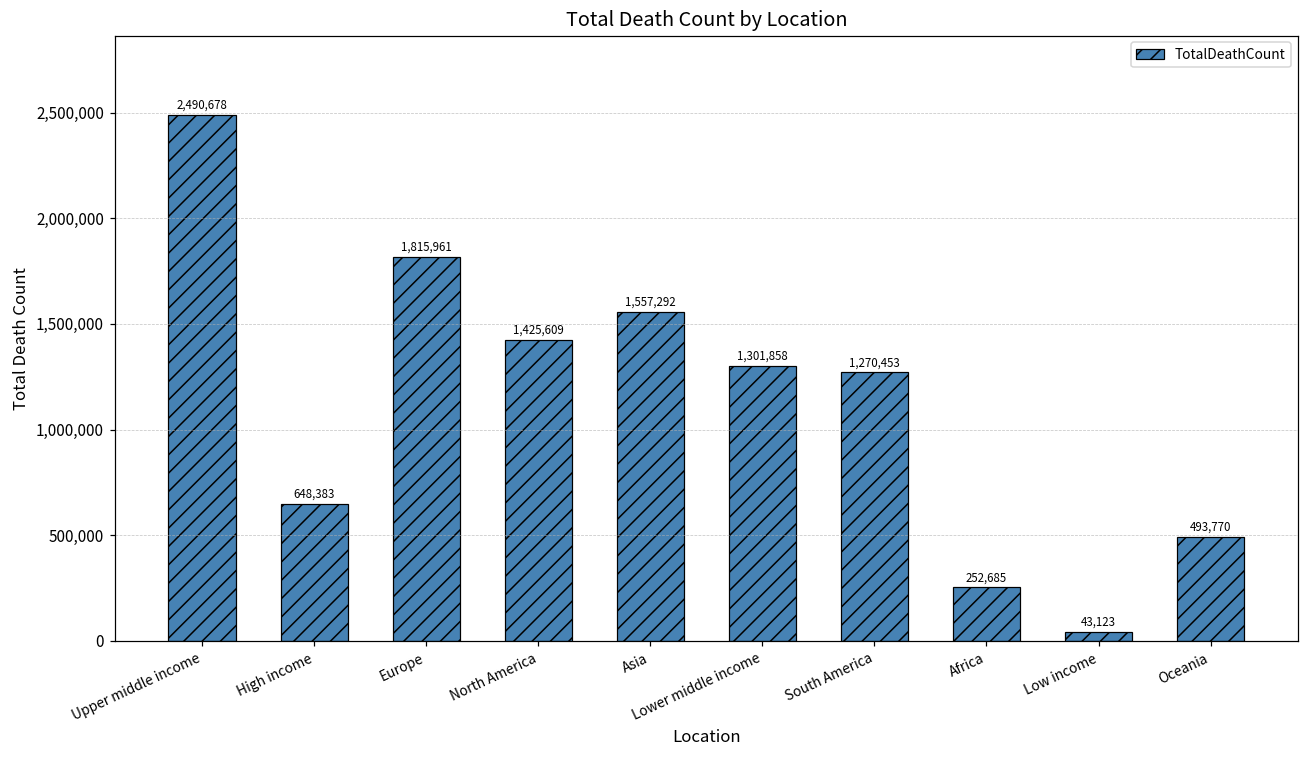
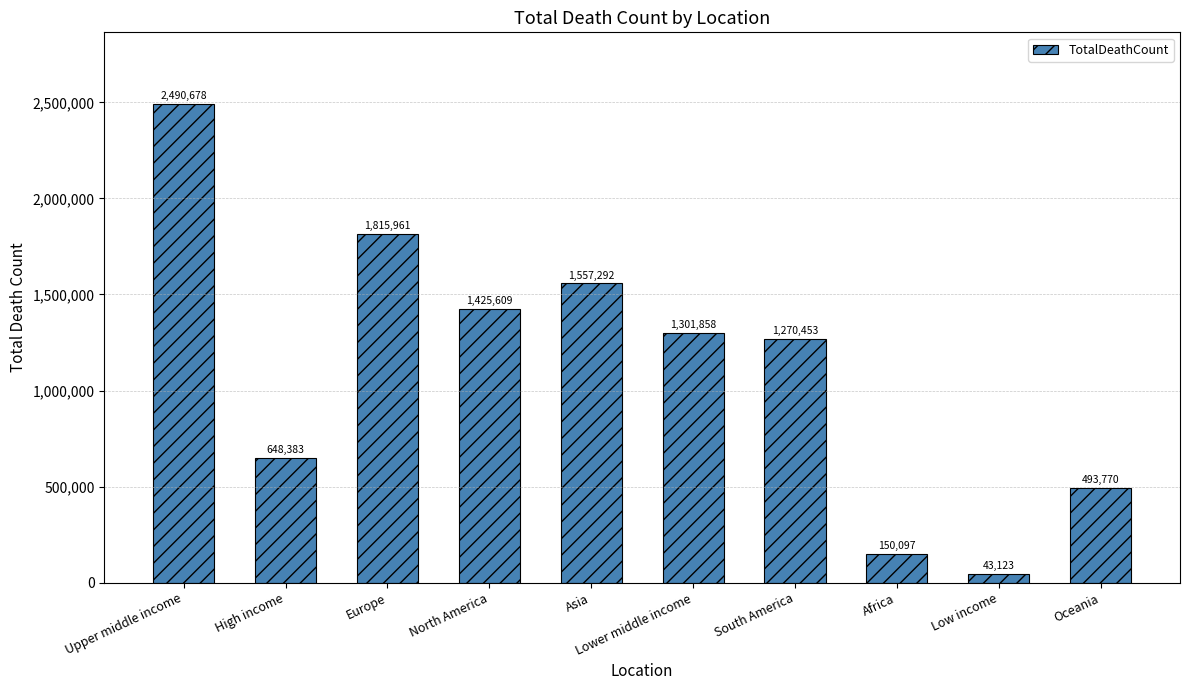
  {
    "Upper middle income": "2,490,678",
    "High income": "648,383",
    "Europe": "1,815,961",
    "North America": "1,425,609",
    "Asia": "1,557,292",
    "Lower middle income": "1,301,858",
    "South America": "1,270,453",
-   "Africa": "252,685",
+   "Africa": "150,097",
    "Low income": "43,123",
    "Oceania": "493,770"
  }
